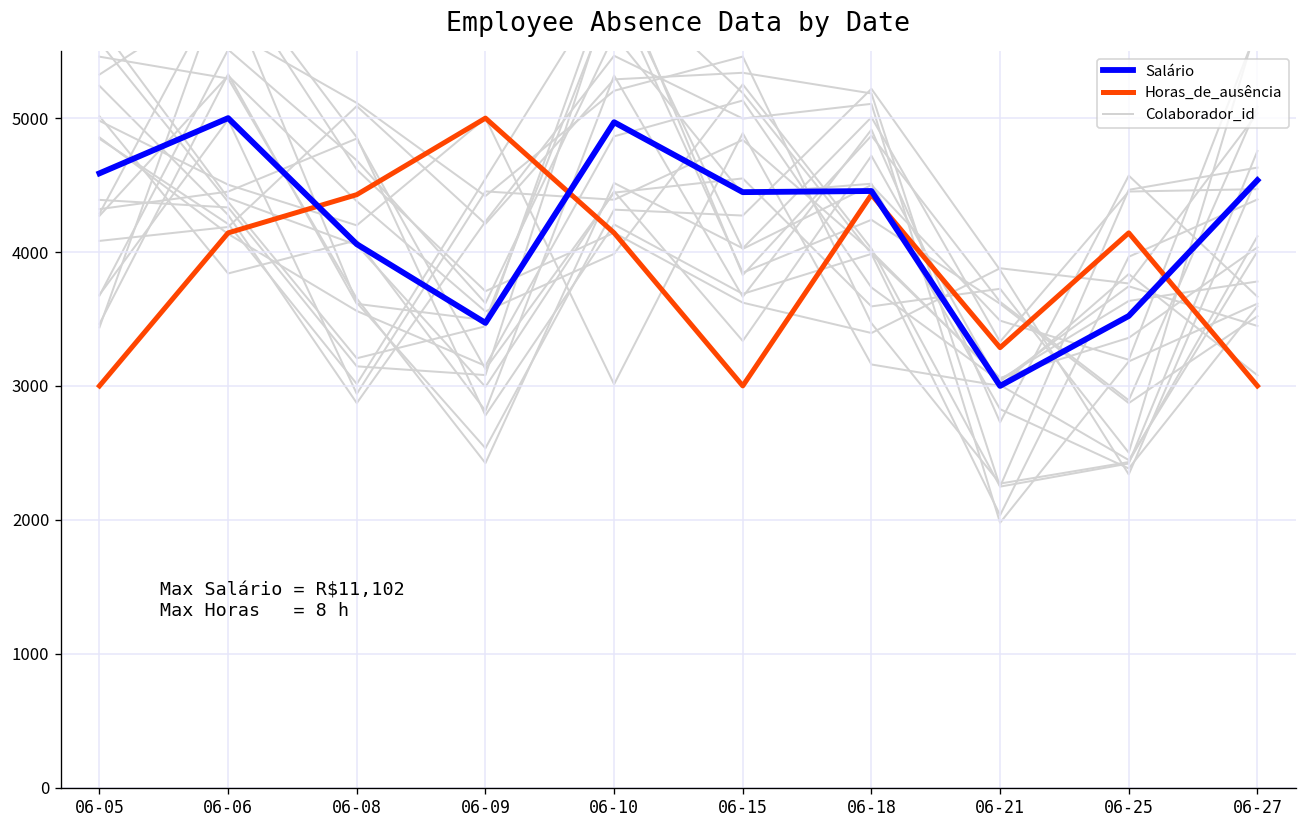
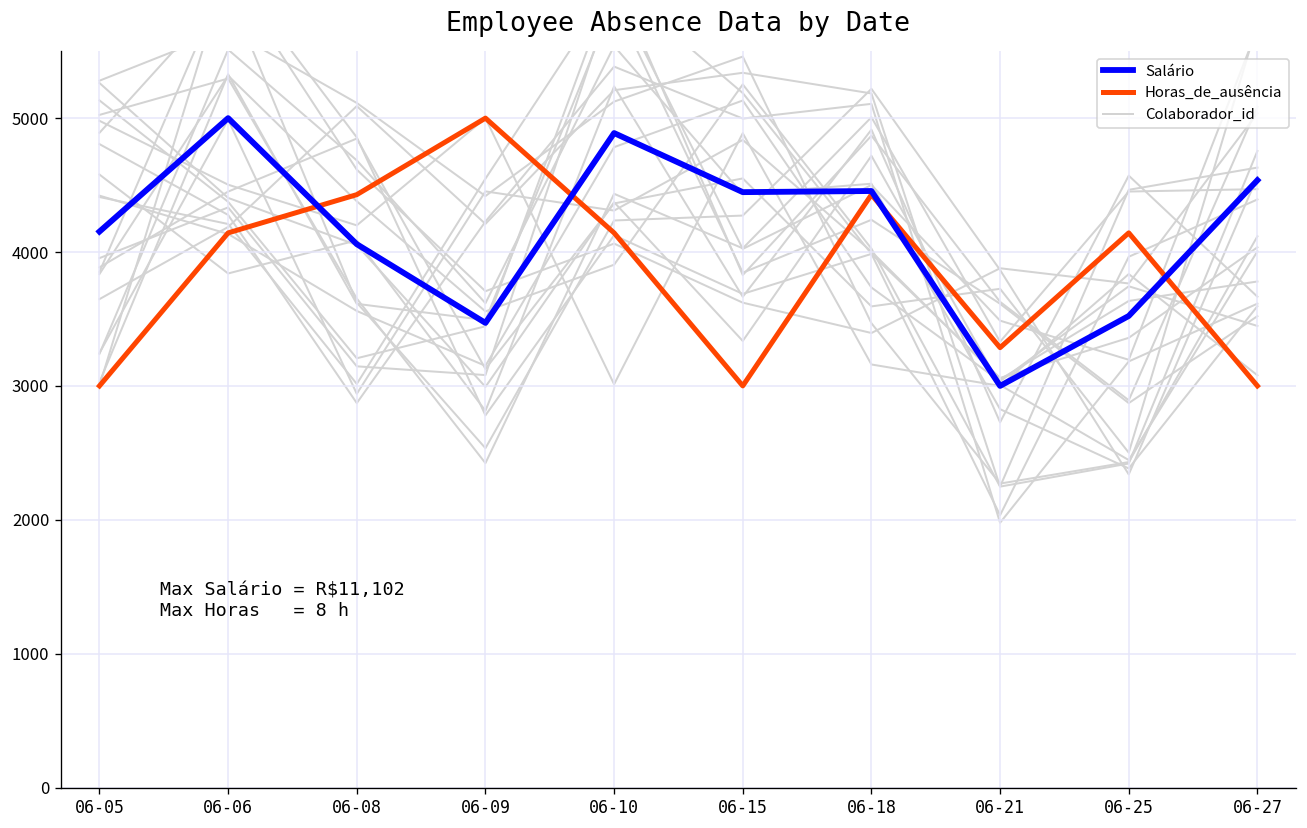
  {
    "Salário": {
-     "06-05": 4590,
-     "06-10": 4970,
+     "06-05": 4150,
+     "06-10": 4890,
      "06-18": 4460,
      "06-25": 3520,
      "06-27": 4540
    },
    "Horas_de_ausência": {
      "06-08": 4430,
      "06-15": 3000,
      "06-18": 4430,
      "06-21": 3290,
      "06-25": 4140,
      "06-27": 3000
    }
  }
